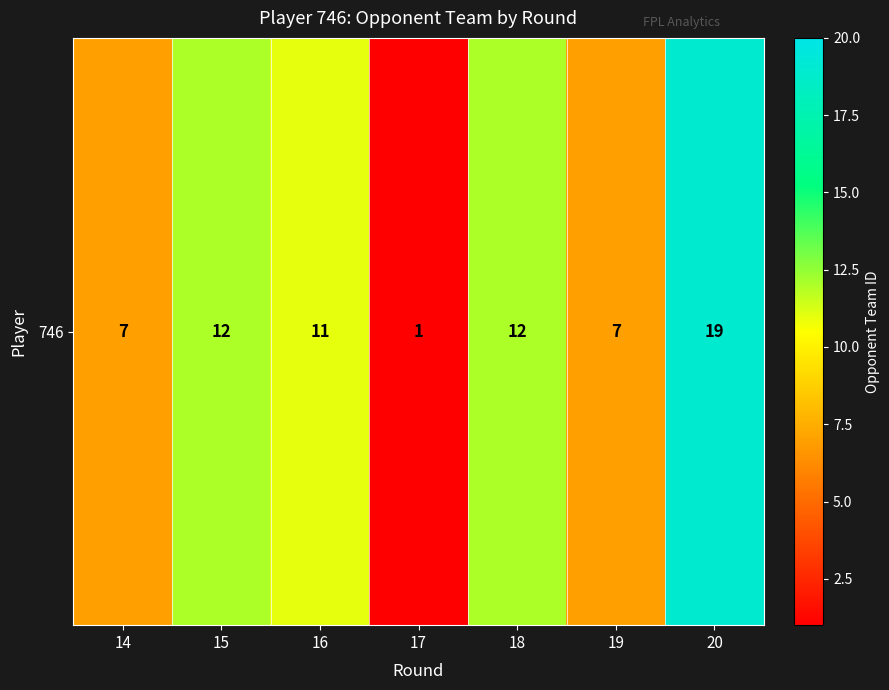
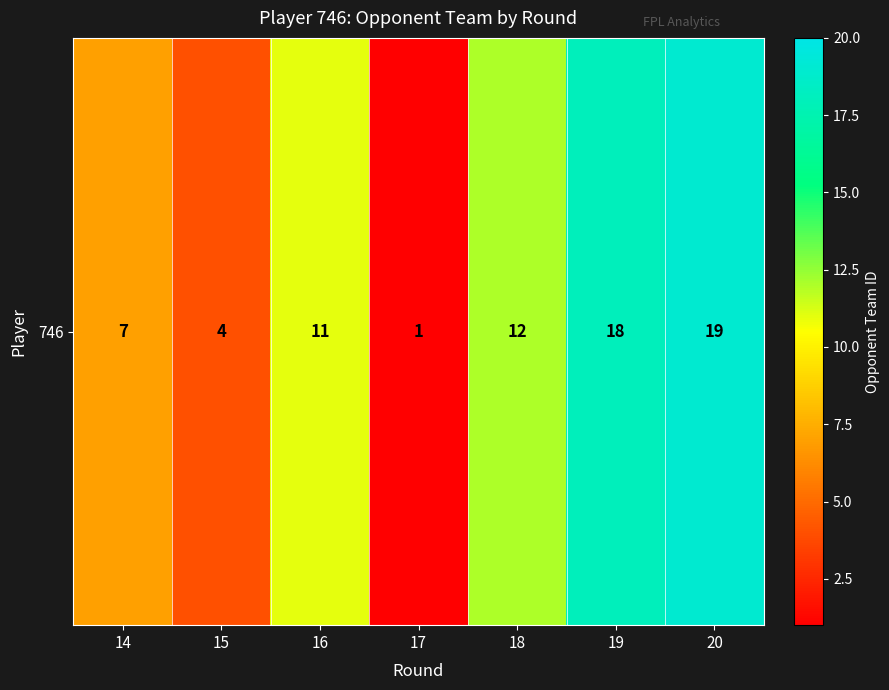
  {
    "746": {
      "14": 7,
-     "15": 12,
+     "15": 4,
      "16": 11,
      "17": 1,
      "18": 12,
-     "19": 7,
+     "19": 18,
      "20": 19
    }
  }
